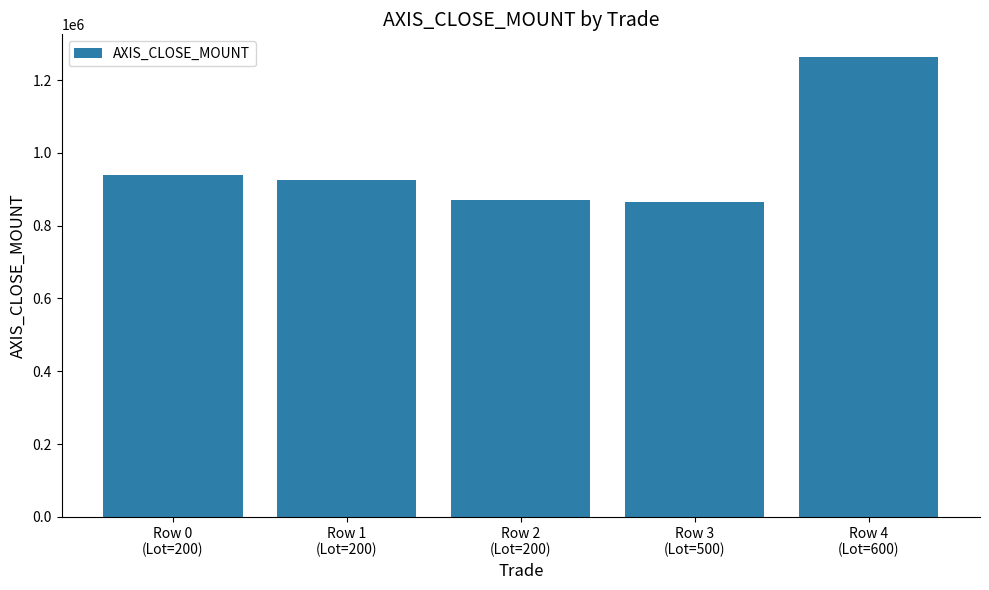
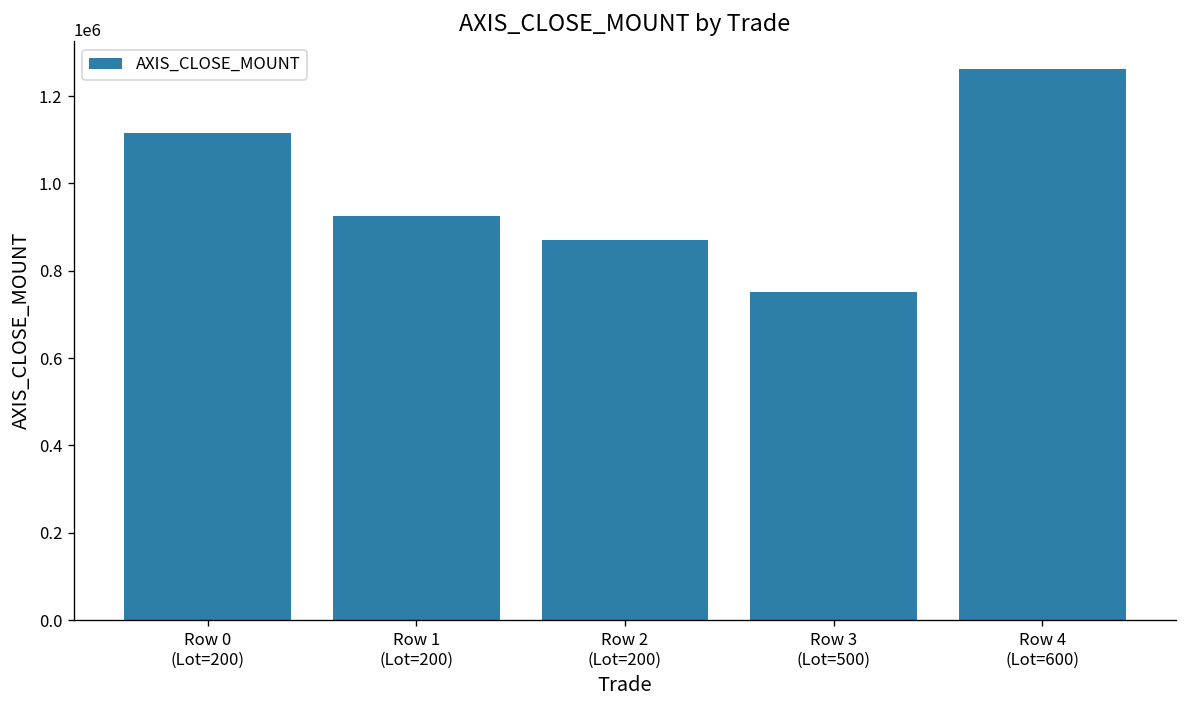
  {
-   "Row 0 (Lot=200)": 940000,
+   "Row 0 (Lot=200)": 1120000,
    "Row 1 (Lot=200)": 930000,
    "Row 2 (Lot=200)": 870000,
-   "Row 3 (Lot=500)": 870000,
+   "Row 3 (Lot=500)": 750000,
    "Row 4 (Lot=600)": 1260000
  }
